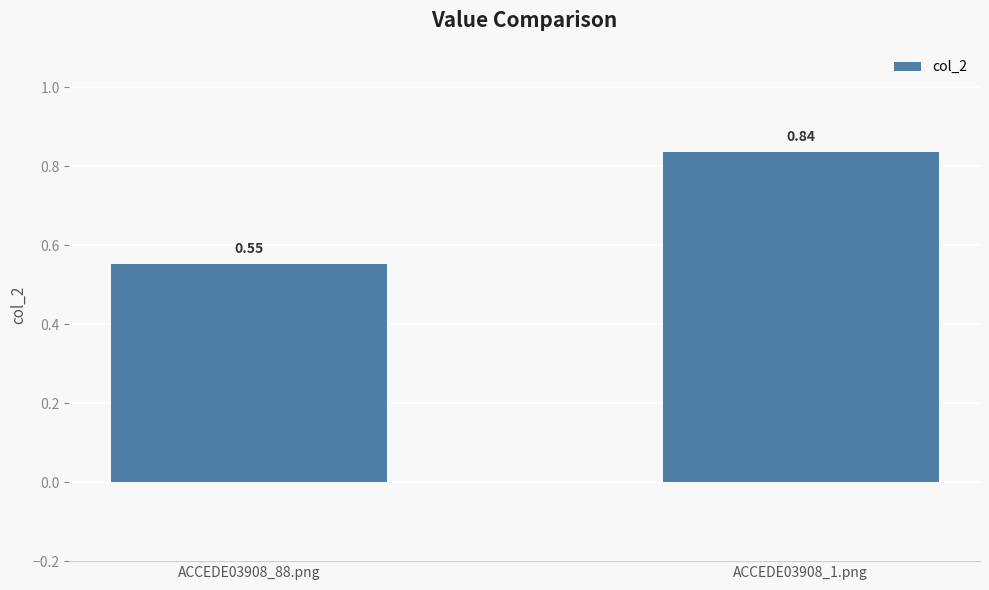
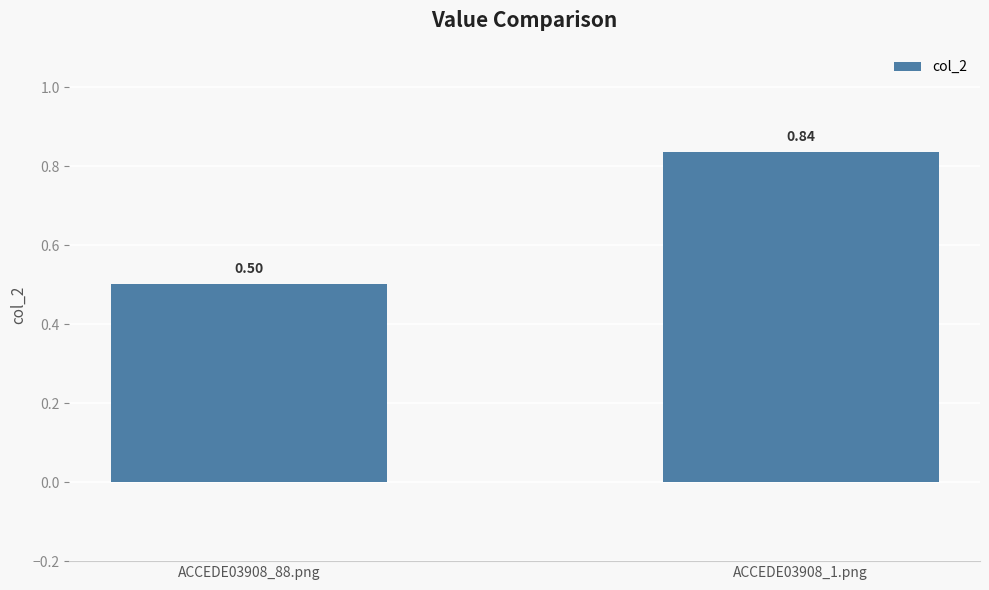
  {
-   "ACCEDE03908_88.png": 0.55,
+   "ACCEDE03908_88.png": 0.50,
    "ACCEDE03908_1.png": 0.84
  }
